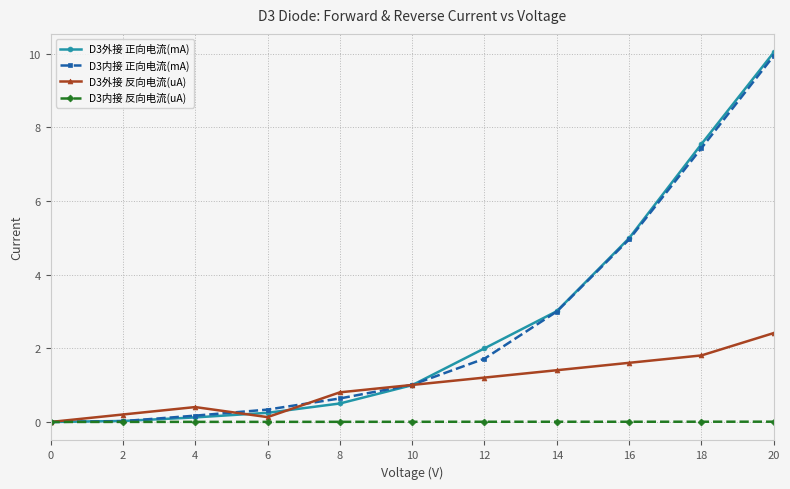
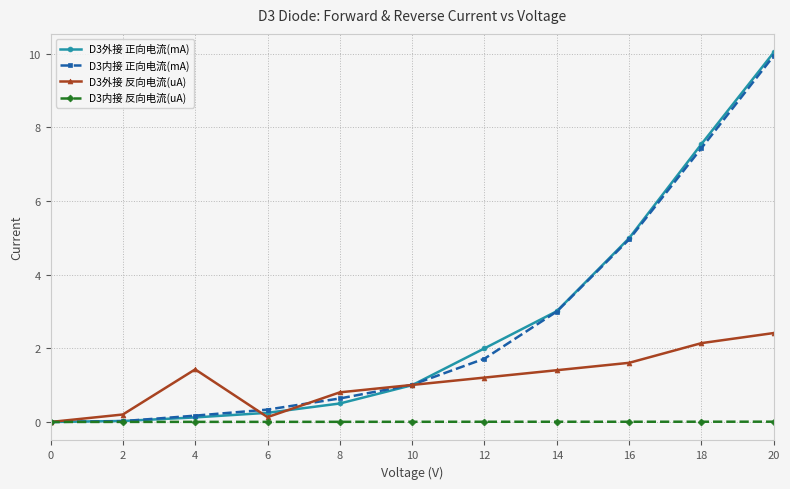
  {
    "D3外接 反向电流(uA)": {
      "2": 0.2,
-     "4": 0.4,
+     "4": 1.4,
      "6": 0.1,
      "8": 0.8,
      "12": 1.2,
      "14": 1.4,
      "16": 1.6,
-     "18": 1.8,
+     "18": 2.1,
      "20": 2.4
    },
    "D3内接 反向电流(uA)": {
      "4": 0.0,
      "6": 0.0,
      "8": 0.0,
      "10": 0.0,
      "12": 0.0,
      "14": 0.0,
      "16": 0.0,
      "18": 0.0,
      "20": 0.0
    }
  }
